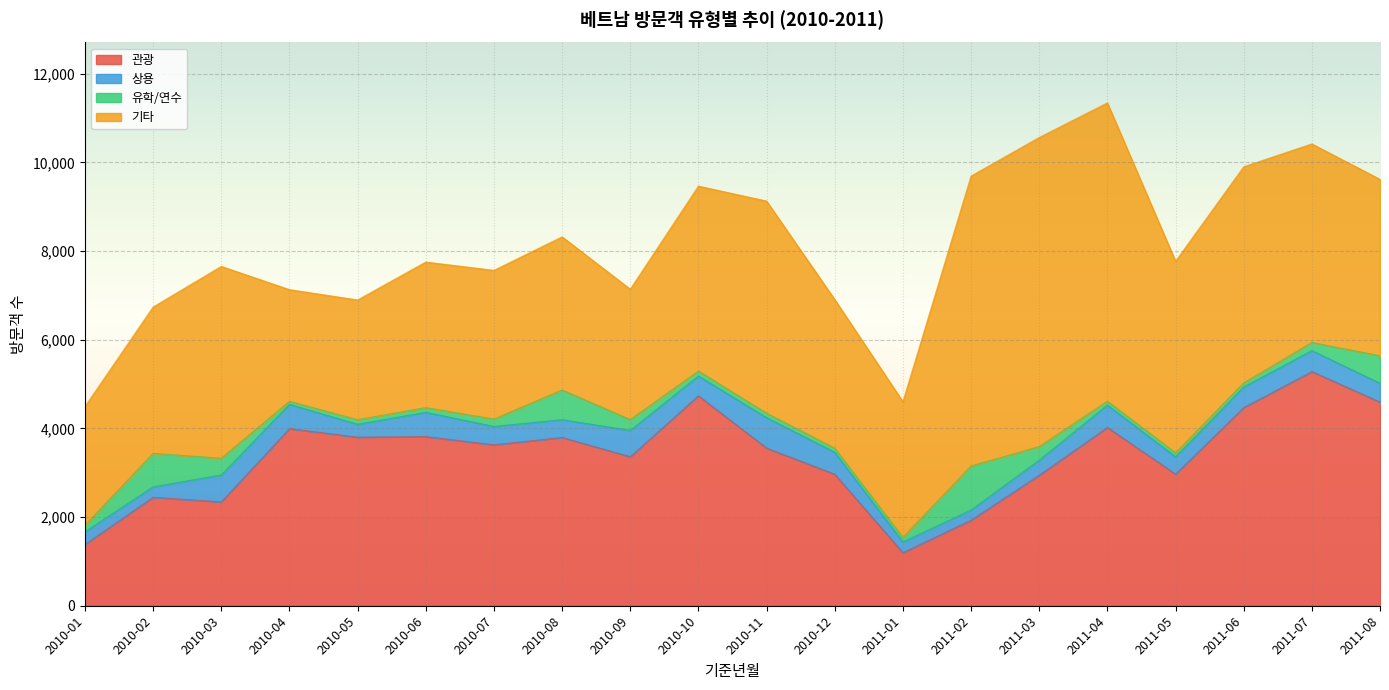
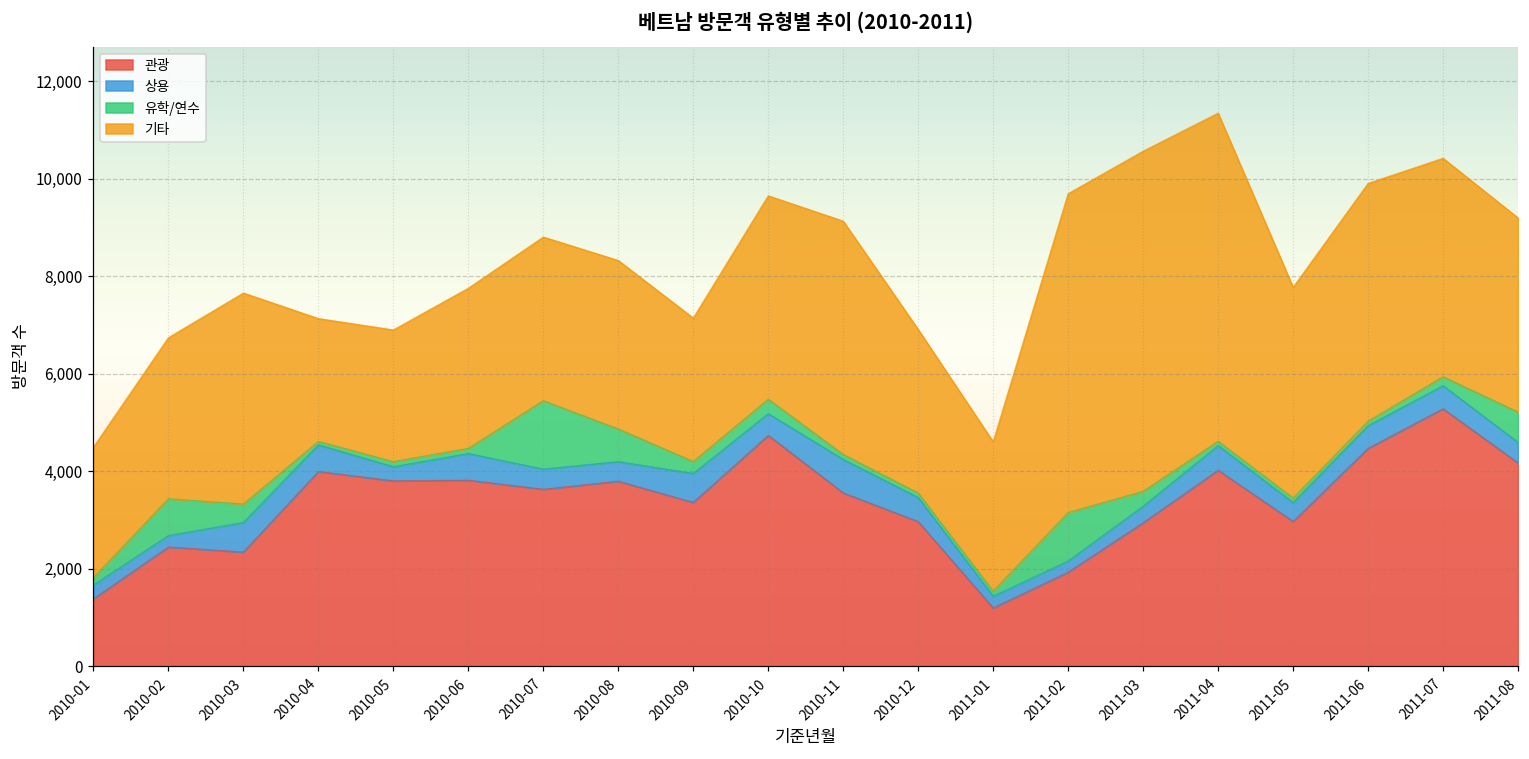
  {
    "관광": {
      "2010-01": "1,400",
      "2010-02": "2,400",
      "2010-03": "2,300",
      "2010-04": "4,000",
      "2010-05": "3,800",
      "2010-06": "3,800",
      "2010-07": "3,600",
      "2010-08": "3,800",
      "2010-09": "3,400",
      "2010-10": "4,700",
      "2010-11": "3,600",
      "2010-12": "3,000",
      "2011-01": "1,200",
      "2011-02": "1,900",
      "2011-03": "2,900",
      "2011-04": "4,000",
      "2011-05": "3,000",
      "2011-06": "4,500",
      "2011-07": "5,300",
-     "2011-08": "4,600"
+     "2011-08": "4,200"
    },
    "상용": {
      "2010-01": "300",
      "2010-02": "200",
      "2010-03": "600",
      "2010-04": "500",
      "2010-05": "300",
      "2010-06": "500",
      "2010-07": "400",
      "2010-08": "400",
      "2010-09": "600",
      "2010-10": "400",
      "2010-11": "700",
      "2010-12": "500",
      "2011-01": "200",
      "2011-02": "200",
      "2011-03": "300",
      "2011-04": "500",
      "2011-05": "400",
      "2011-06": "500",
      "2011-07": "500",
      "2011-08": "400"
    },
    "유학/연수": {
      "2010-01": "200",
      "2010-02": "800",
      "2010-03": "400",
      "2010-04": "100",
      "2010-05": "100",
      "2010-06": "100",
-     "2010-07": "200",
+     "2010-07": "1,400",
      "2010-08": "700",
      "2010-09": "200",
-     "2010-10": "100",
+     "2010-10": "300",
      "2010-11": "100",
      "2010-12": "100",
      "2011-01": "100",
      "2011-02": "1,000",
      "2011-03": "300",
      "2011-04": "100",
      "2011-05": "100",
      "2011-06": "100",
      "2011-07": "200",
      "2011-08": "600"
    },
    "기타": {
      "2010-01": "2,700",
      "2010-02": "3,300",
      "2010-03": "4,300",
      "2010-04": "2,500",
      "2010-05": "2,700",
      "2010-06": "3,300",
      "2010-07": "3,400",
      "2010-08": "3,500",
      "2010-09": "2,900",
      "2010-10": "4,200",
      "2010-11": "4,800",
      "2010-12": "3,400",
      "2011-01": "3,100",
      "2011-02": "6,500",
      "2011-03": "7,000",
      "2011-04": "6,700",
      "2011-05": "4,300",
      "2011-06": "4,900",
      "2011-07": "4,500",
      "2011-08": "4,000"
    }
  }
